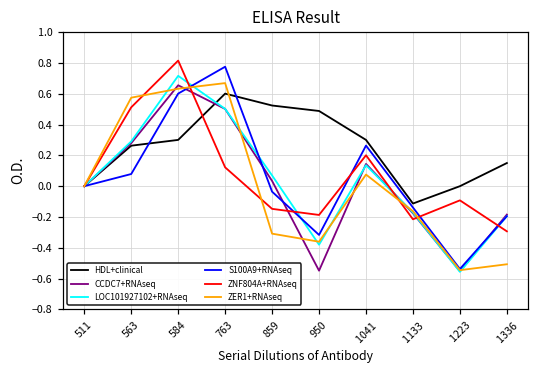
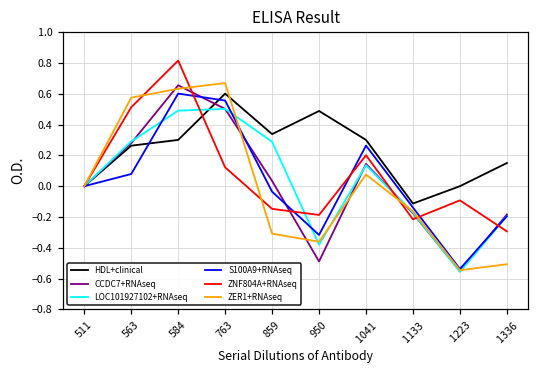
  {
    "HDL+clinical": {
      "584": 0.30,
      "763": 0.60,
-     "859": 0.52,
+     "859": 0.34,
      "950": 0.49,
      "1041": 0.30,
      "1133": -0.11,
      "1223": 0.00,
      "1336": 0.15
    },
    "CCDC7+RNAseq": {
      "584": 0.66,
      "859": 0.03,
-     "950": -0.55
+     "950": -0.49
    },
    "LOC101927102+RNAseq": {
-     "584": 0.72,
-     "859": 0.07,
+     "584": 0.49,
+     "859": 0.29,
      "950": -0.38
    },
    "S100A9+RNAseq": {
      "563": 0.08,
      "584": 0.60,
-     "763": 0.78,
+     "763": 0.56,
      "859": -0.04,
      "950": -0.32,
      "1041": 0.26,
      "1133": -0.14
    },
    "ZNF804A+RNAseq": {
      "563": 0.51,
      "584": 0.82,
      "763": 0.12,
      "859": -0.15,
      "950": -0.19,
      "1041": 0.20,
      "1133": -0.22,
      "1223": -0.09,
      "1336": -0.29
    },
    "ZER1+RNAseq": {
      "563": 0.57,
      "584": 0.63,
      "763": 0.67,
      "859": -0.31,
      "950": -0.36,
      "1041": 0.08,
      "1336": -0.51
    }
  }
